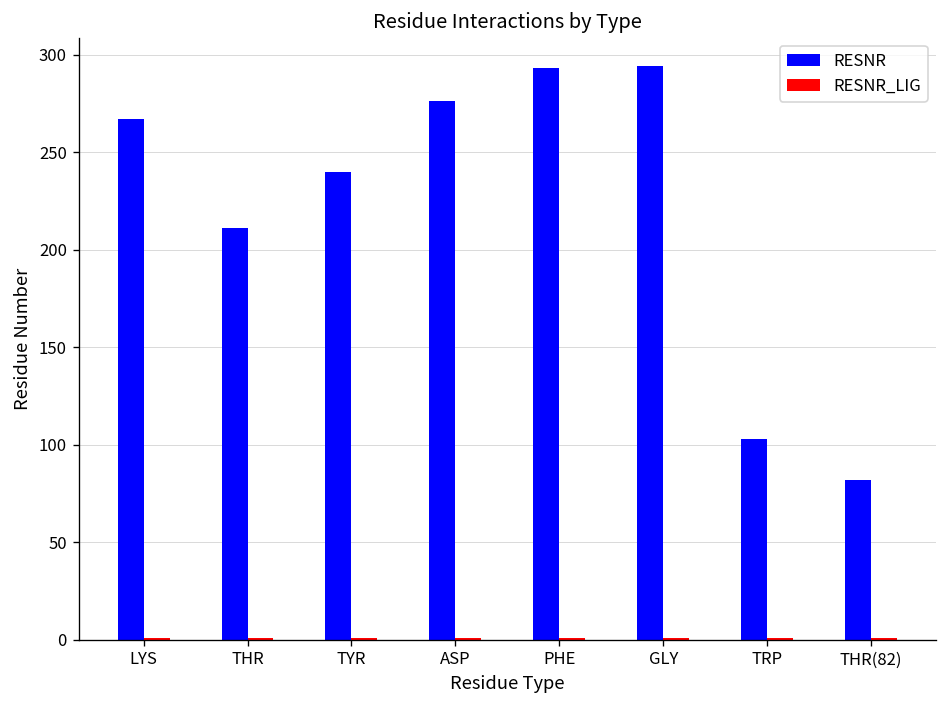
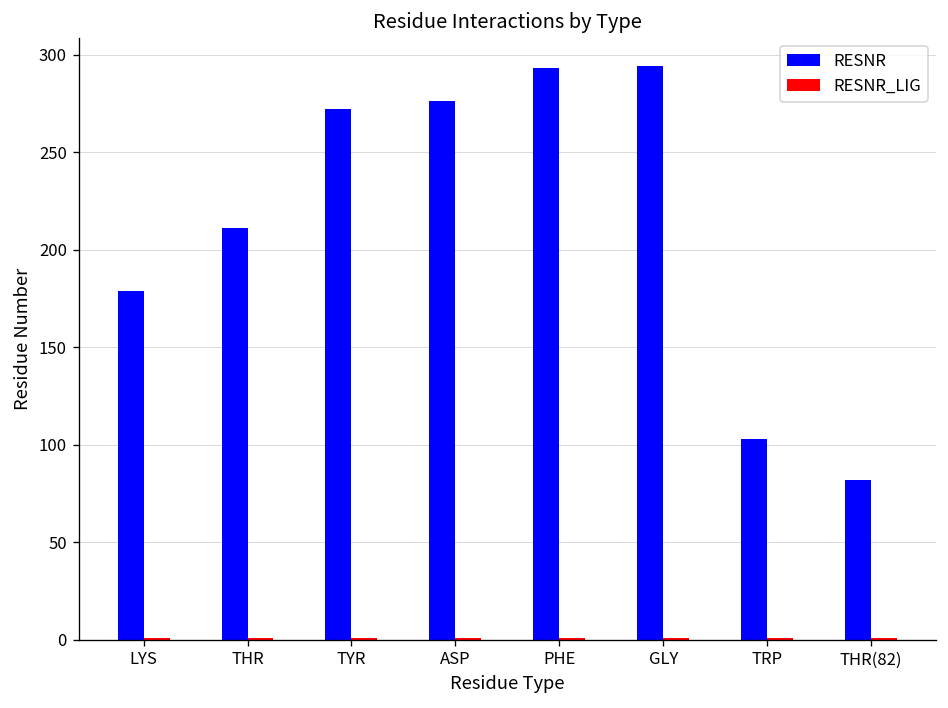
  {
    "RESNR": {
-     "LYS": 267,
+     "LYS": 179,
      "THR": 211,
-     "TYR": 240,
+     "TYR": 272,
      "ASP": 276,
      "PHE": 293,
      "GLY": 294,
      "TRP": 103,
      "THR(82)": 82
    }
  }
